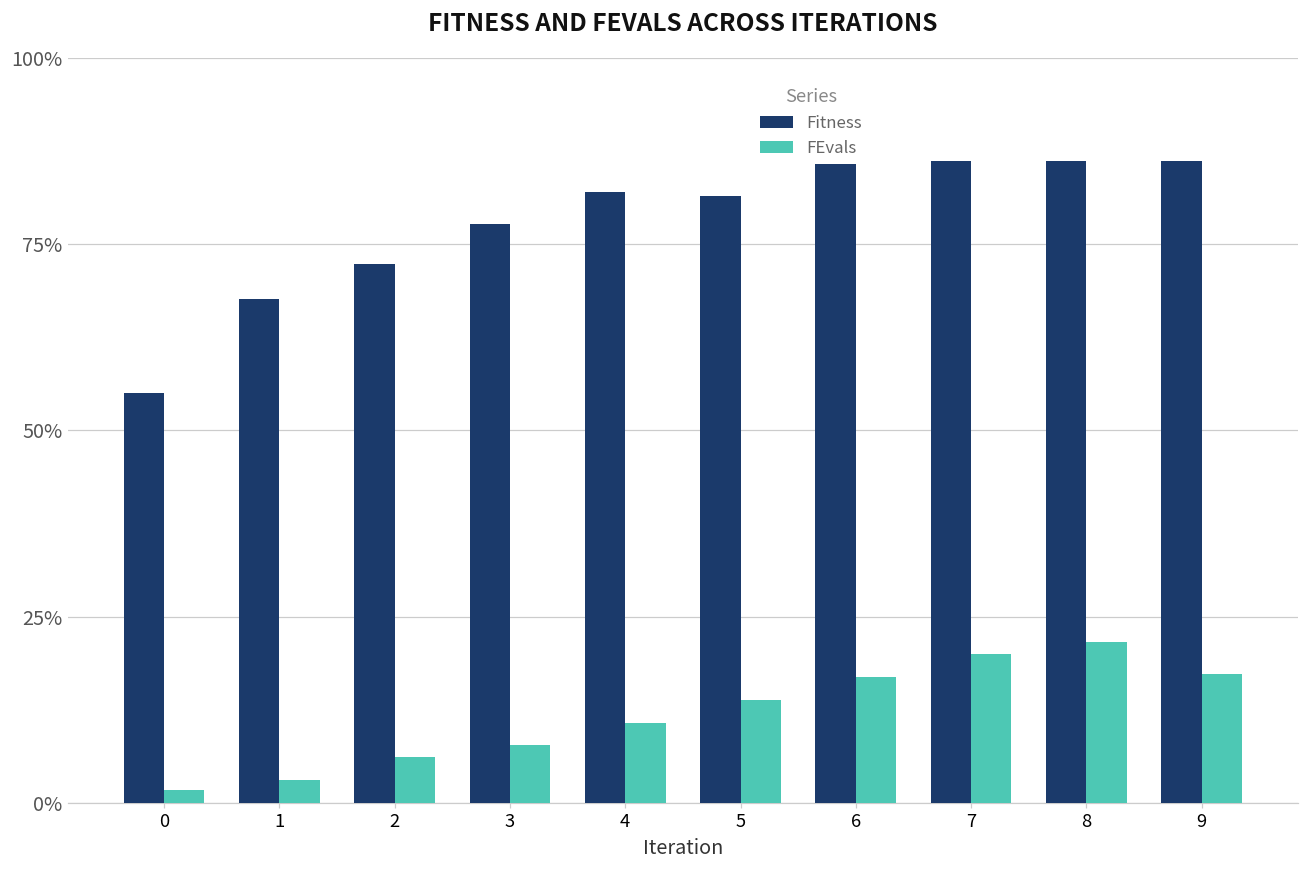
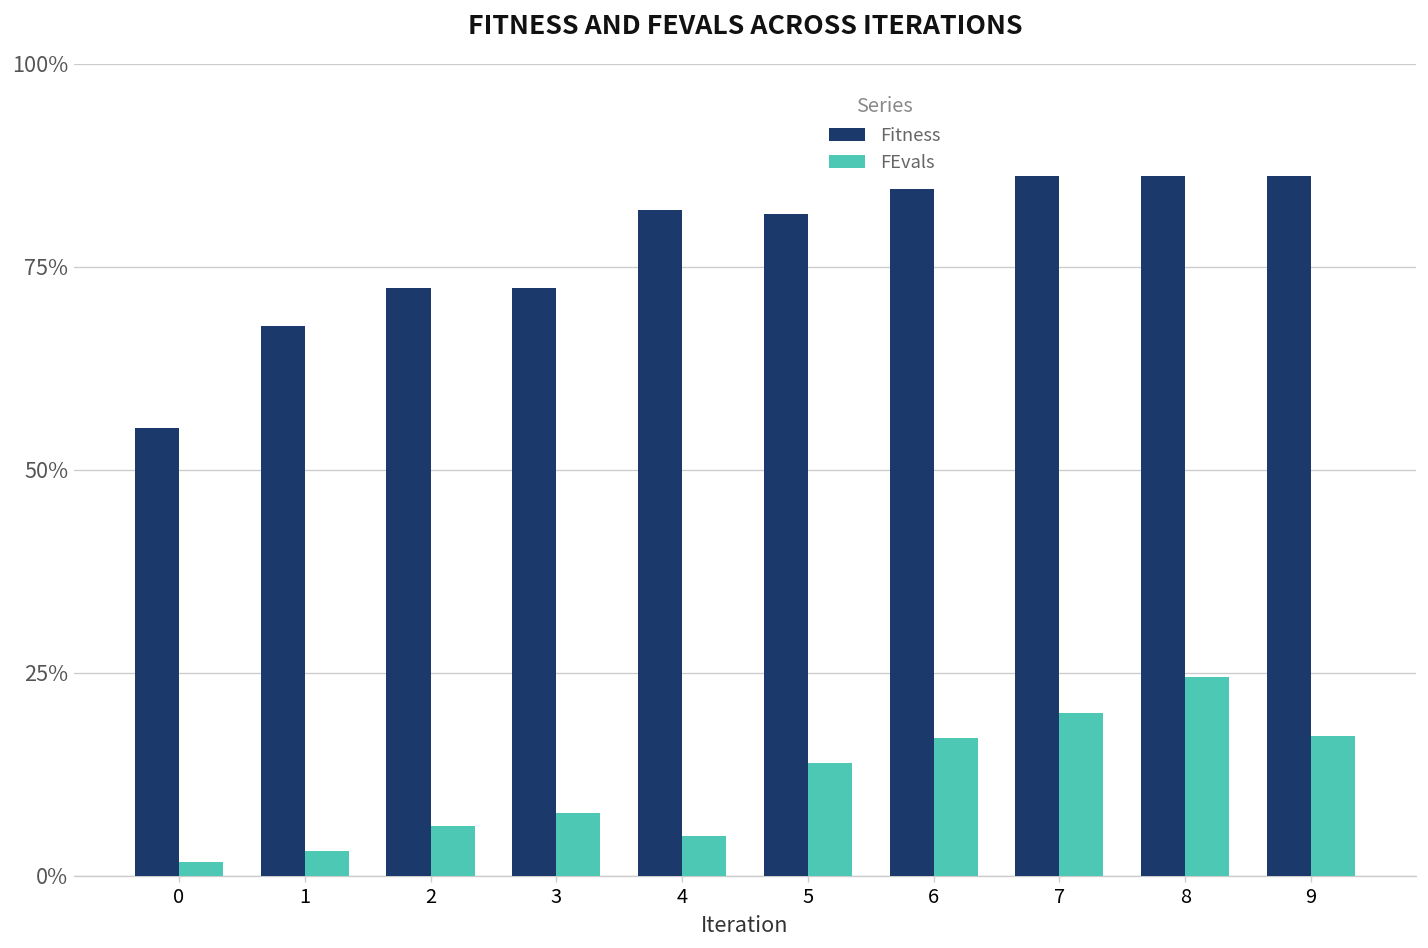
  {
    "Fitness": {
      "0": "55%",
      "1": "68%",
      "2": "72%",
-     "3": "78%",
+     "3": "72%",
      "4": "82%",
      "5": "82%",
-     "6": "86%",
+     "6": "85%",
      "7": "86%",
      "8": "86%",
      "9": "86%"
    },
    "FEvals": {
      "0": "2%",
      "1": "3%",
      "2": "6%",
      "3": "8%",
-     "4": "11%",
+     "4": "5%",
      "5": "14%",
      "6": "17%",
      "7": "20%",
-     "8": "22%",
+     "8": "24%",
      "9": "17%"
    }
  }
